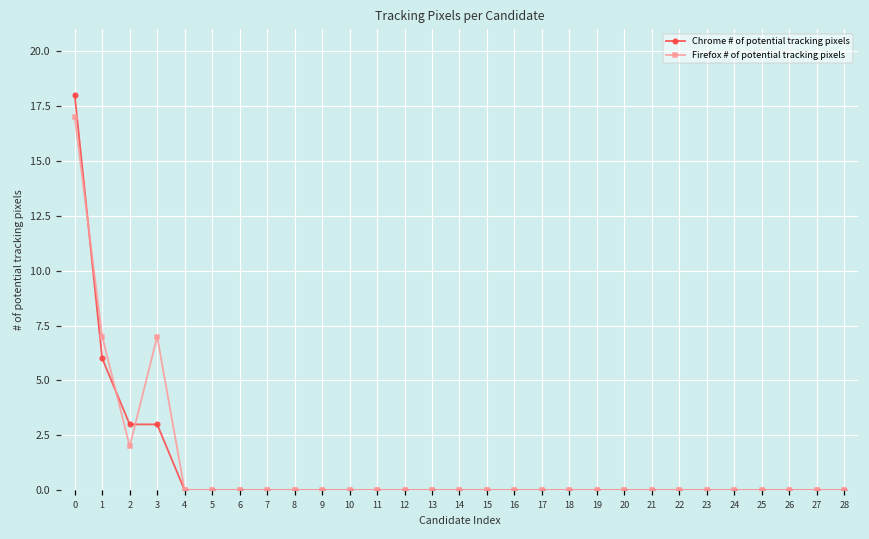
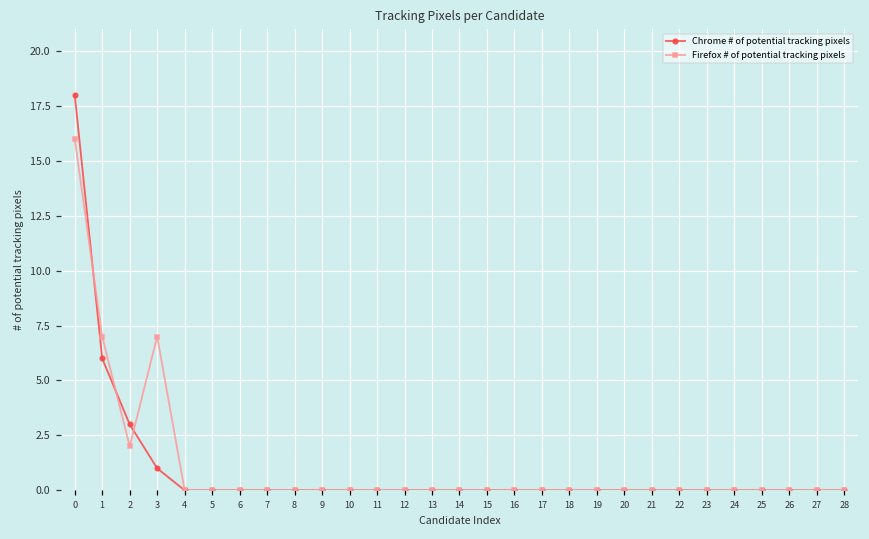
  {
    "Chrome # of potential tracking pixels": {
      "0": 18,
      "1": 6,
      "2": 3,
-     "3": 3
+     "3": 1
    },
    "Firefox # of potential tracking pixels": {
-     "0": 17,
+     "0": 16,
      "1": 7,
      "2": 2,
      "3": 7
    }
  }
